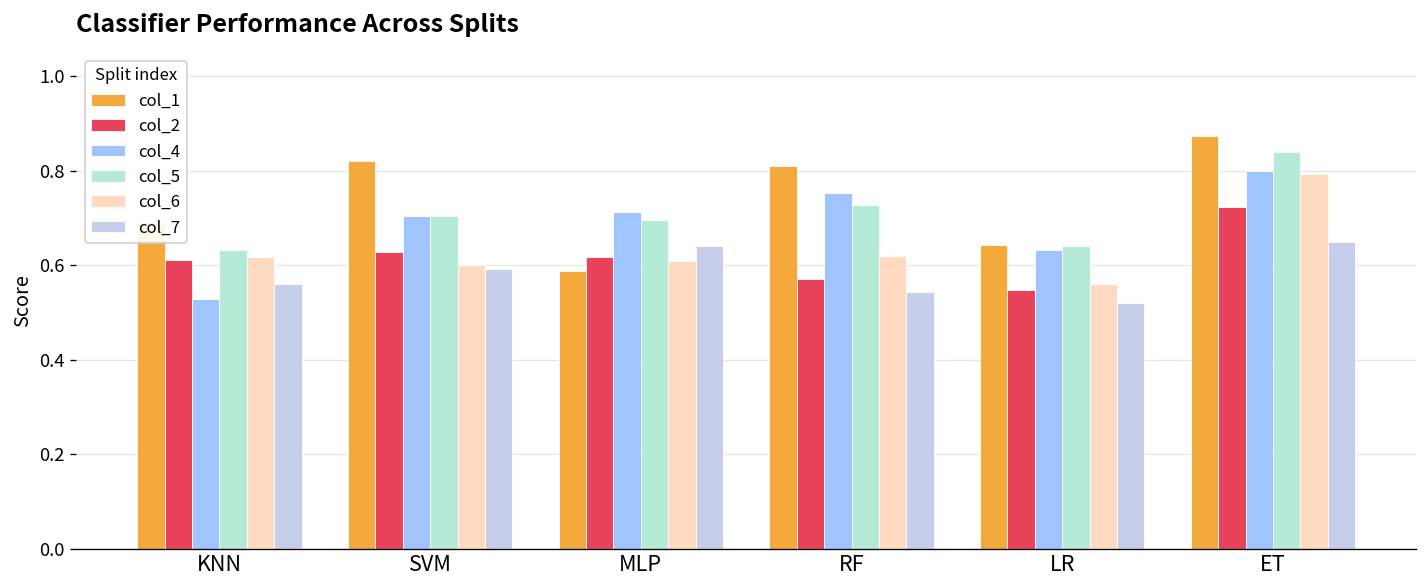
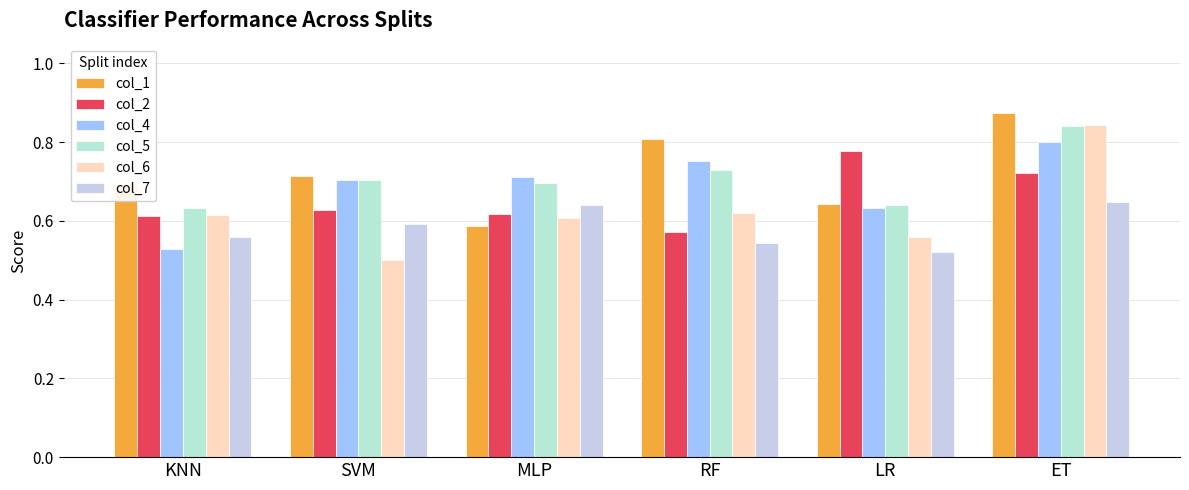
  {
    "col_1": {
-     "SVM": 0.82,
+     "SVM": 0.71,
      "MLP": 0.59,
      "RF": 0.81,
      "LR": 0.64,
      "ET": 0.87
    },
    "col_2": {
      "KNN": 0.61,
      "SVM": 0.63,
      "MLP": 0.62,
      "RF": 0.57,
-     "LR": 0.55,
+     "LR": 0.78,
      "ET": 0.72
    },
    "col_6": {
      "KNN": 0.62,
-     "SVM": 0.6,
+     "SVM": 0.5,
      "MLP": 0.61,
      "RF": 0.62,
      "LR": 0.56,
-     "ET": 0.79
+     "ET": 0.84
    }
  }
